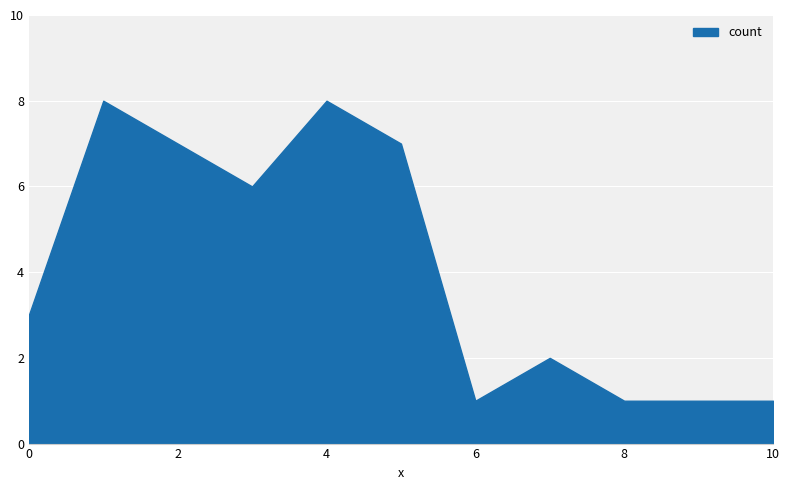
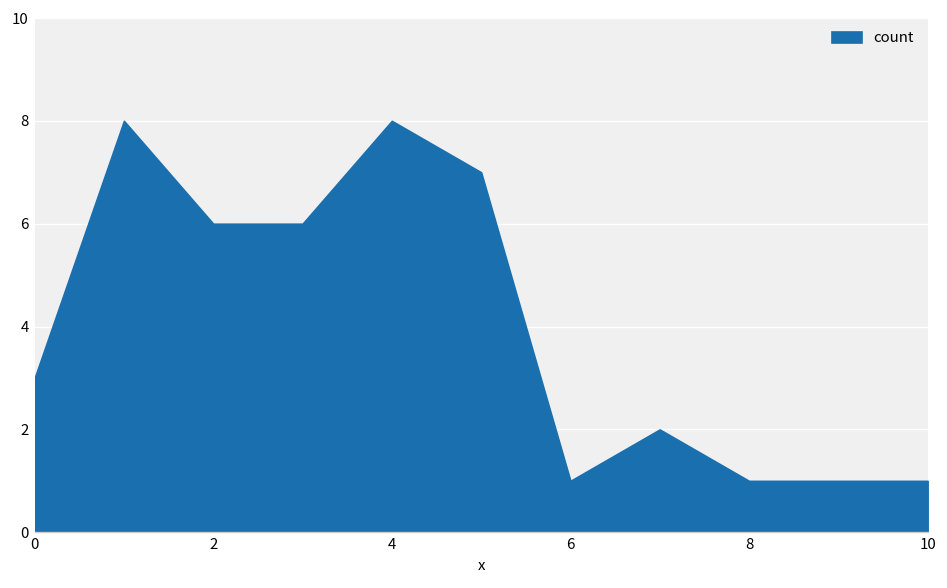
  {
    "0": 3,
-   "2": 7,
+   "2": 6,
    "4": 8,
    "6": 1,
    "8": 1,
    "10": 1
  }
